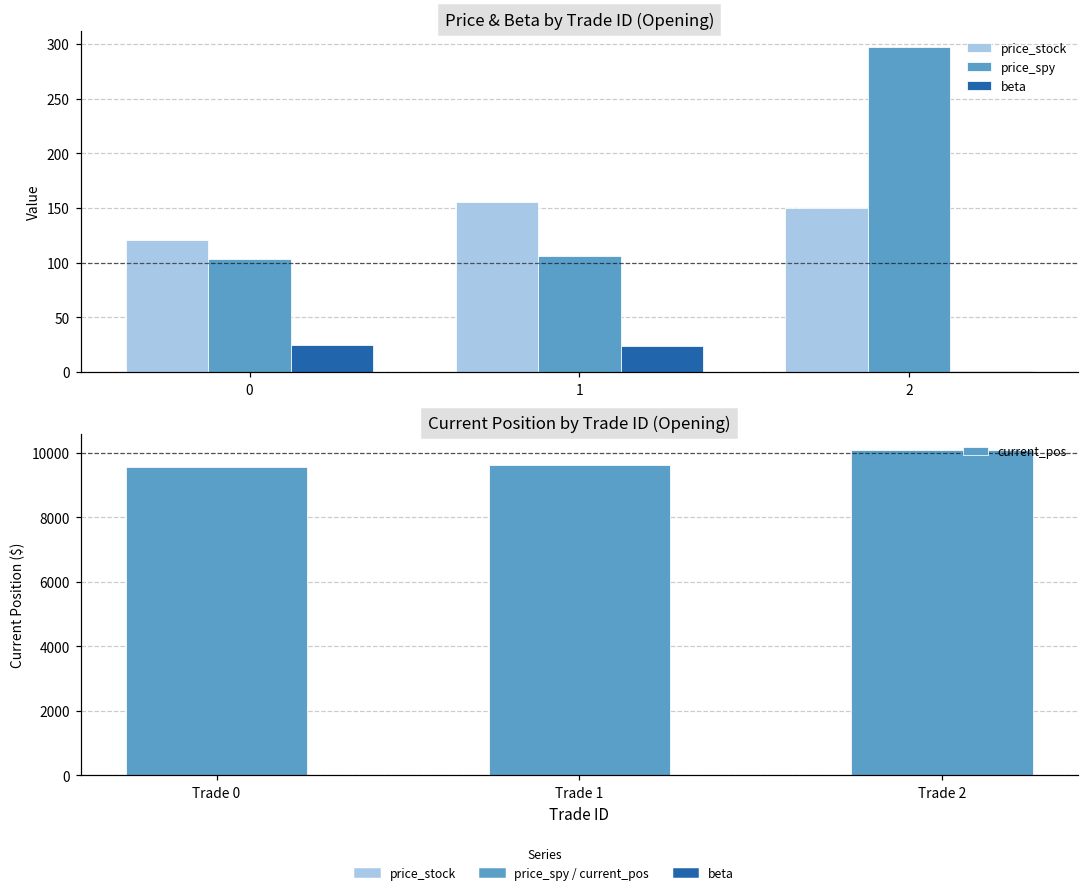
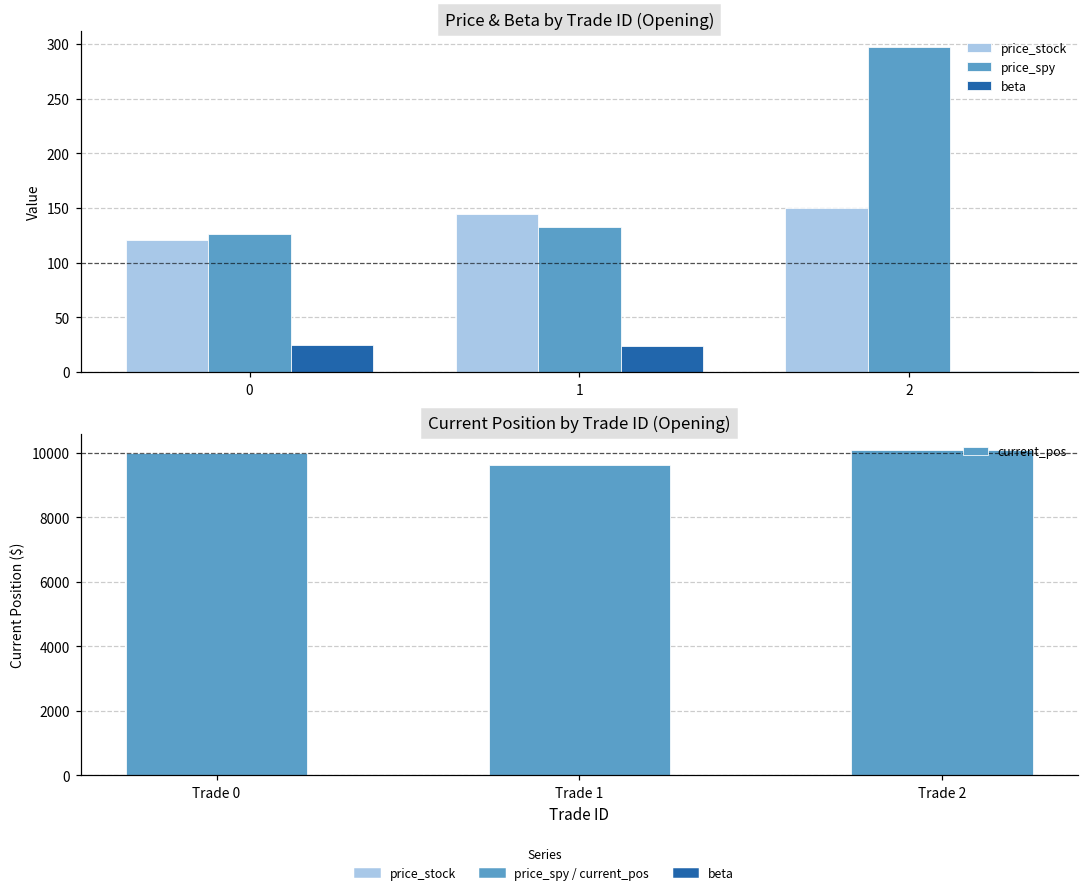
  {
    "Price & Beta by Trade ID (Opening)": {
      "price_stock": {
        "0": 120,
-       "1": 160,
+       "1": 140,
        "2": 150
      },
      "price_spy": {
-       "0": 100,
-       "1": 110,
+       "0": 130,
+       "1": 130,
        "2": 300
      },
      "beta": {
        "0": 20,
        "1": 20
      }
    },
    "Current Position by Trade ID (Opening)": {
-     "Trade 0": 9600,
+     "Trade 0": 10000,
      "Trade 1": 9600,
      "Trade 2": 10100
    }
  }
